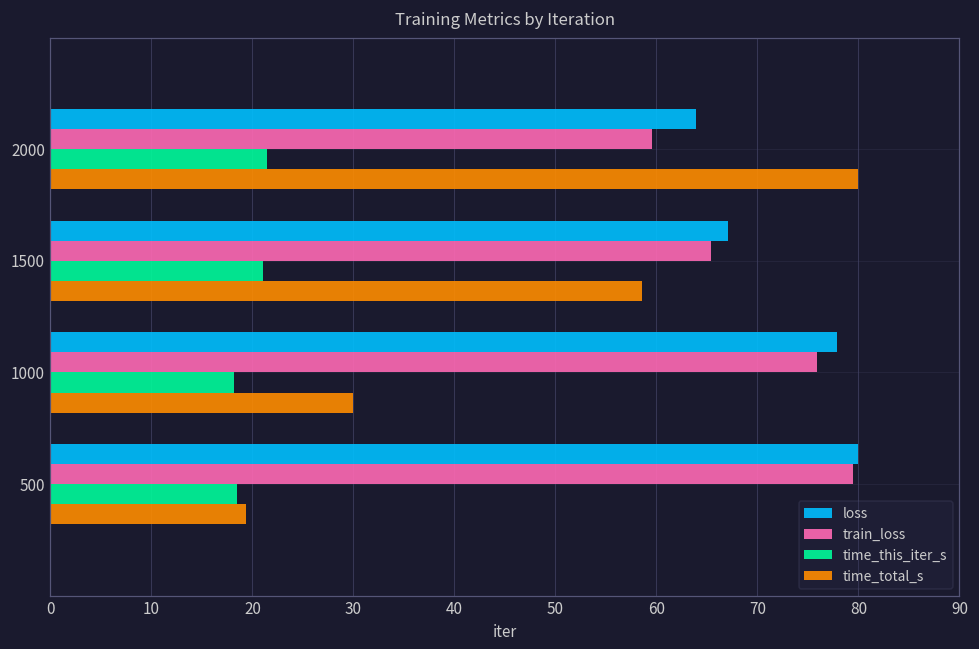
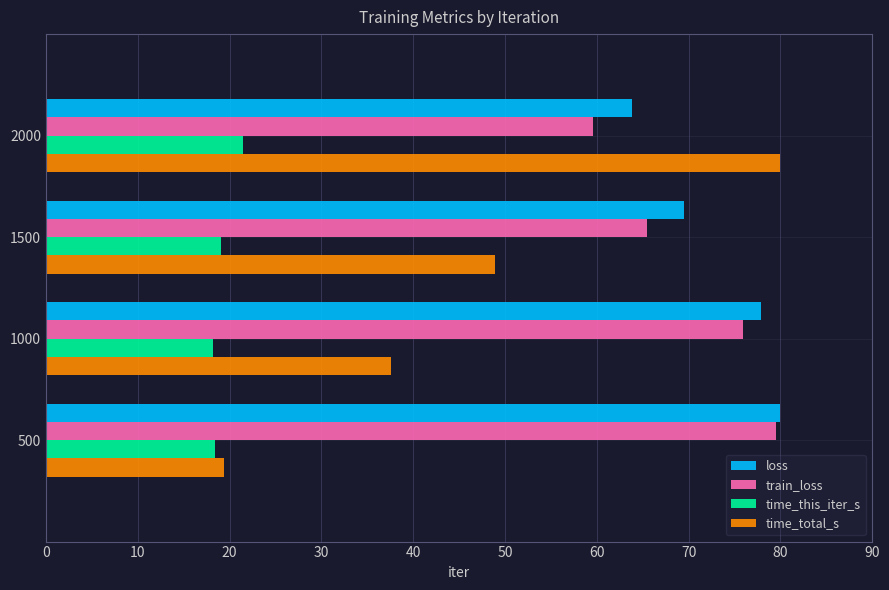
  {
    "loss": {
      "2000": 64,
-     "1500": 67,
+     "1500": 69,
      "1000": 78,
      "500": 80
    },
    "train_loss": {
      "2000": 60,
      "1500": 65,
      "1000": 76,
      "500": 79
    },
    "time_this_iter_s": {
      "2000": 21,
-     "1500": 21,
+     "1500": 19,
      "1000": 18,
      "500": 18
    },
    "time_total_s": {
      "2000": 80,
-     "1500": 59,
-     "1000": 30,
+     "1500": 49,
+     "1000": 38,
      "500": 19
    }
  }
